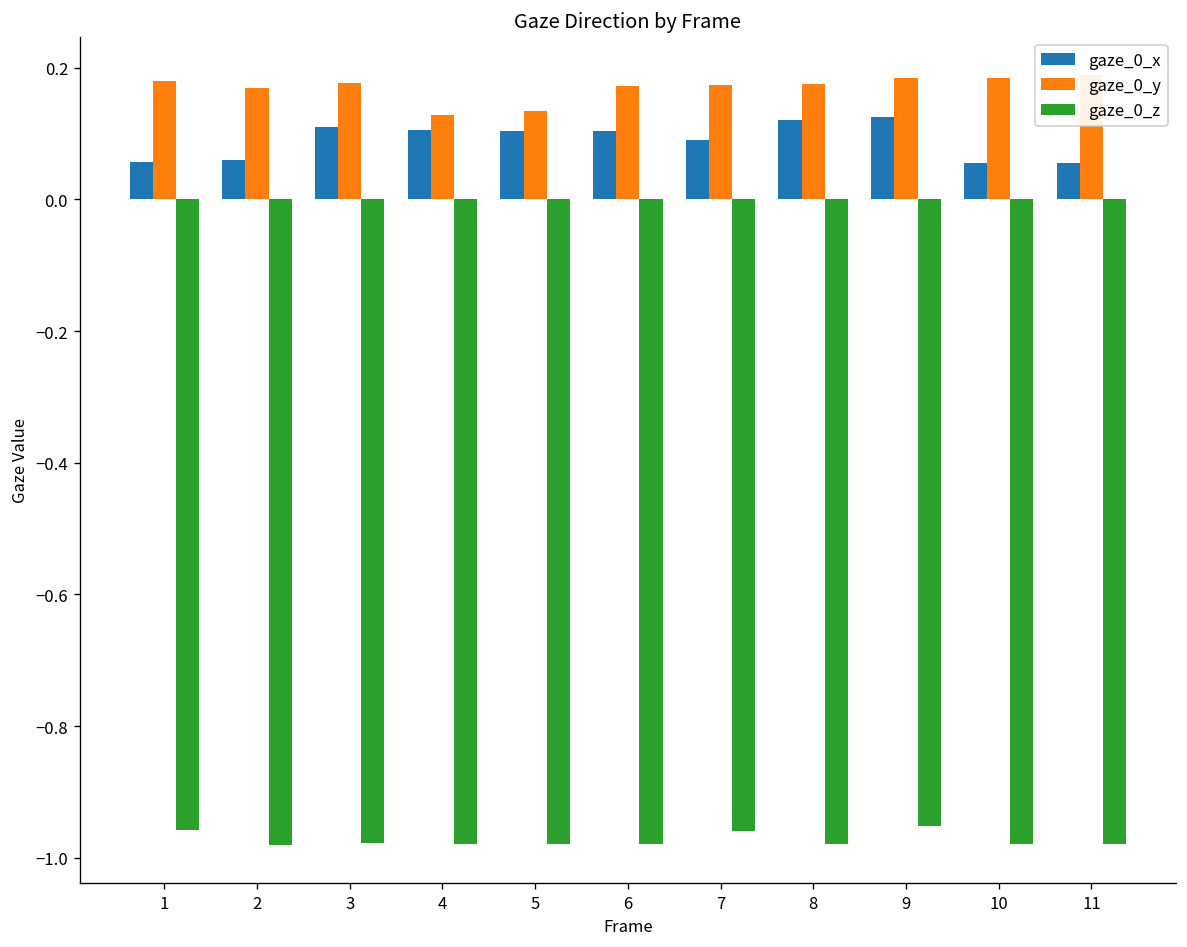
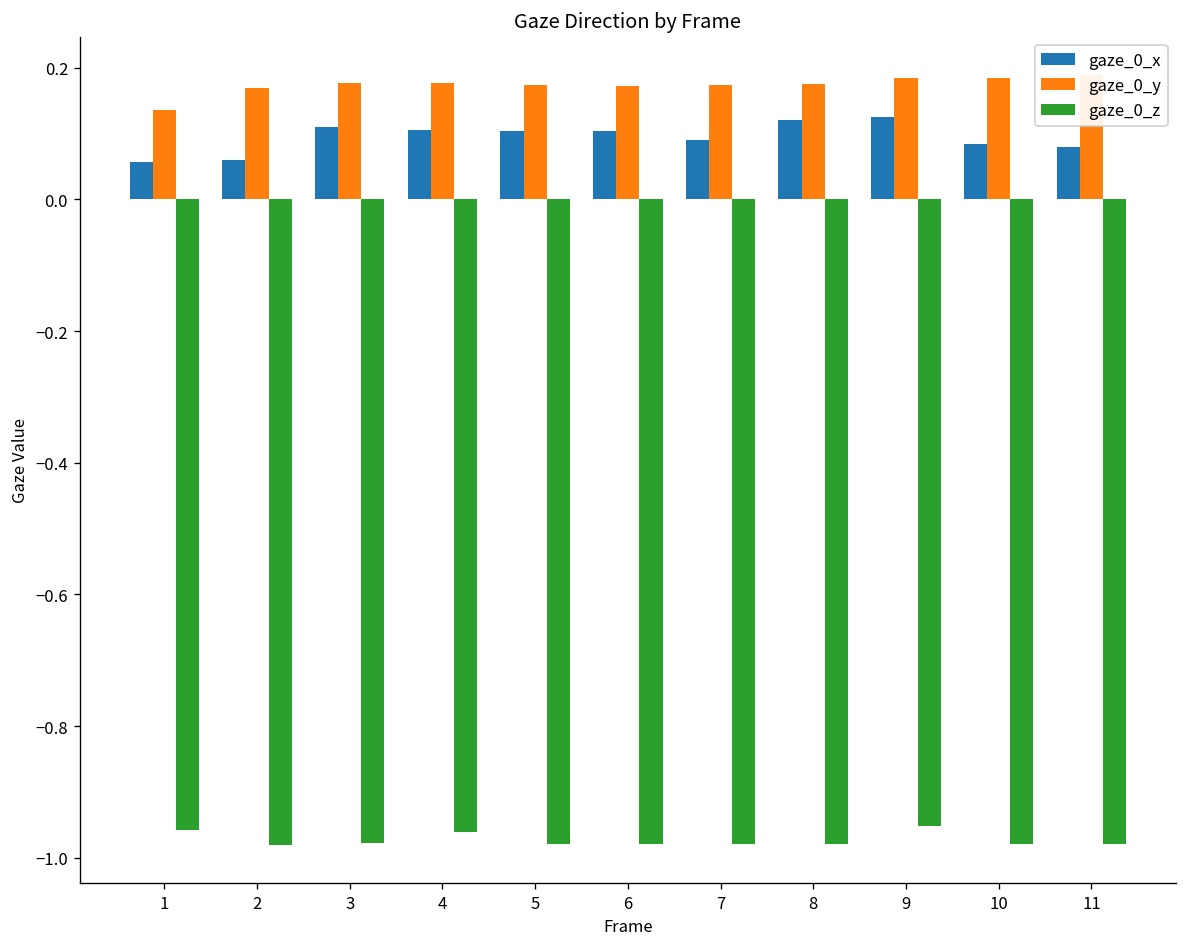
  {
    "gaze_0_x": {
      "1": 0.06,
      "2": 0.06,
      "3": 0.11,
      "4": 0.11,
      "5": 0.10,
      "6": 0.10,
      "7": 0.09,
      "8": 0.12,
      "9": 0.12,
-     "10": 0.06,
-     "11": 0.06
+     "10": 0.08,
+     "11": 0.08
    },
    "gaze_0_y": {
-     "1": 0.18,
+     "1": 0.14,
      "2": 0.17,
      "3": 0.18,
-     "4": 0.13,
-     "5": 0.13,
+     "4": 0.18,
+     "5": 0.17,
      "6": 0.17,
      "7": 0.17,
      "8": 0.18,
      "9": 0.18,
      "10": 0.18
    },
    "gaze_0_z": {
      "1": -0.96,
      "2": -0.98,
      "3": -0.98,
-     "4": -0.98,
+     "4": -0.96,
      "5": -0.98,
      "6": -0.98,
-     "7": -0.96,
+     "7": -0.98,
      "8": -0.98,
      "9": -0.95,
      "10": -0.98,
      "11": -0.98
    }
  }
